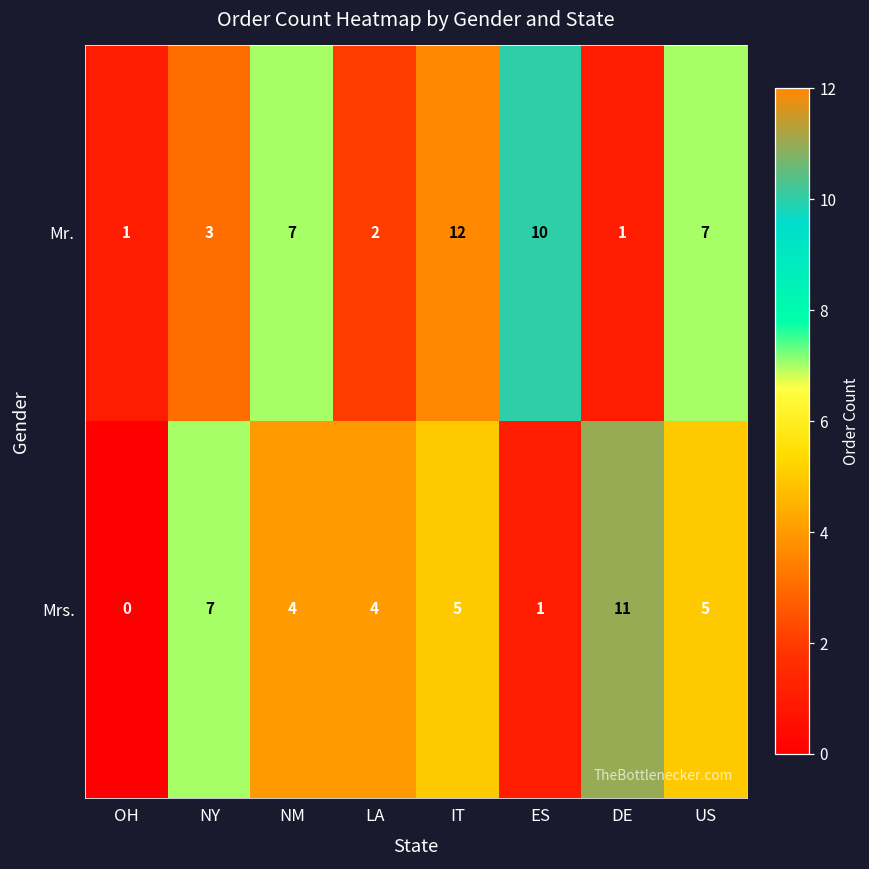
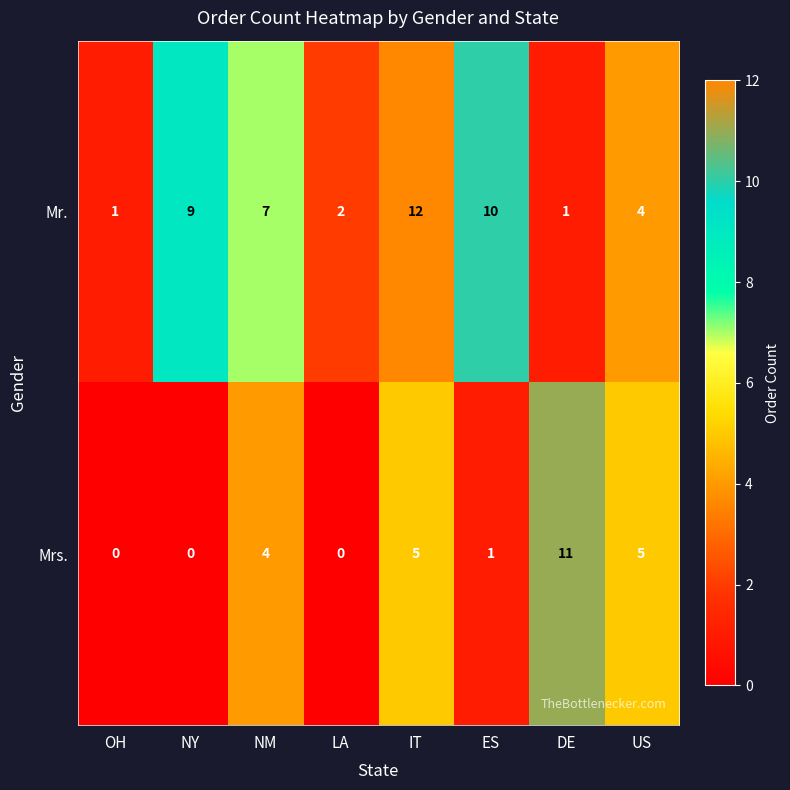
  {
    "Mr.": {
      "OH": 1,
-     "NY": 3,
+     "NY": 9,
      "NM": 7,
      "LA": 2,
      "IT": 12,
      "ES": 10,
      "DE": 1,
-     "US": 7
+     "US": 4
    },
    "Mrs.": {
      "OH": 0,
-     "NY": 7,
+     "NY": 0,
      "NM": 4,
-     "LA": 4,
+     "LA": 0,
      "IT": 5,
      "ES": 1,
      "DE": 11
    }
  }
